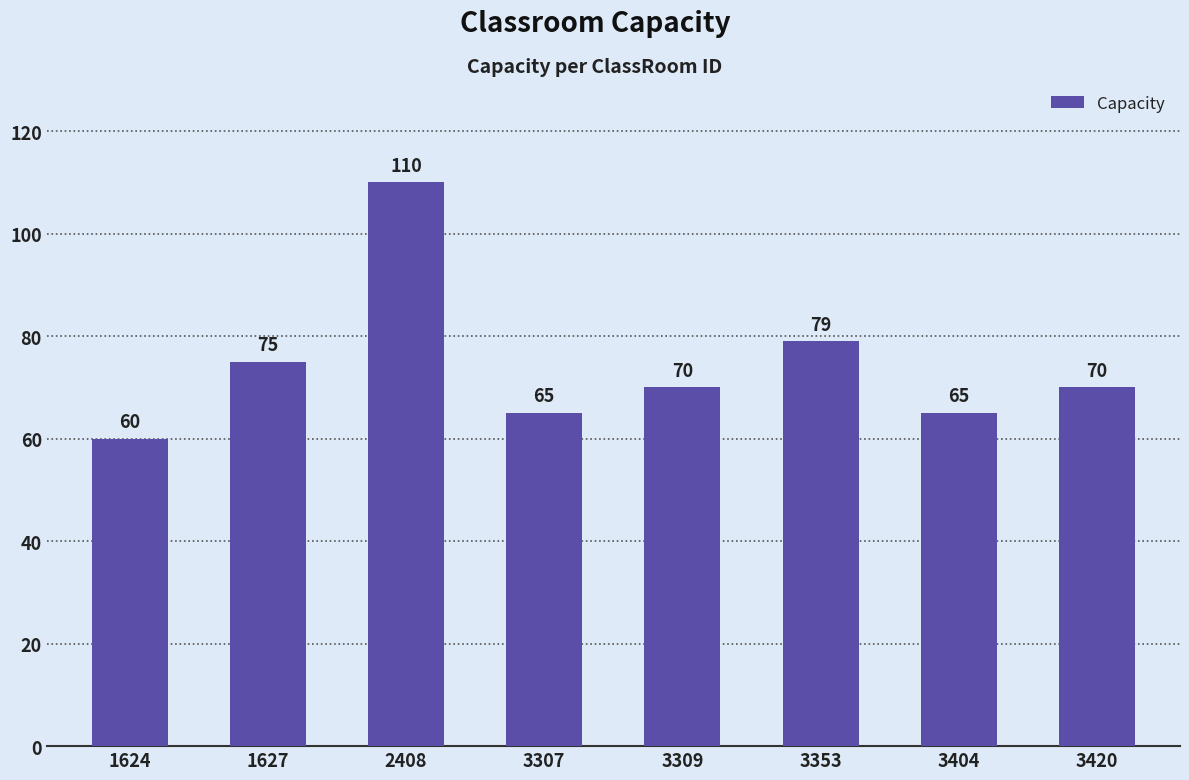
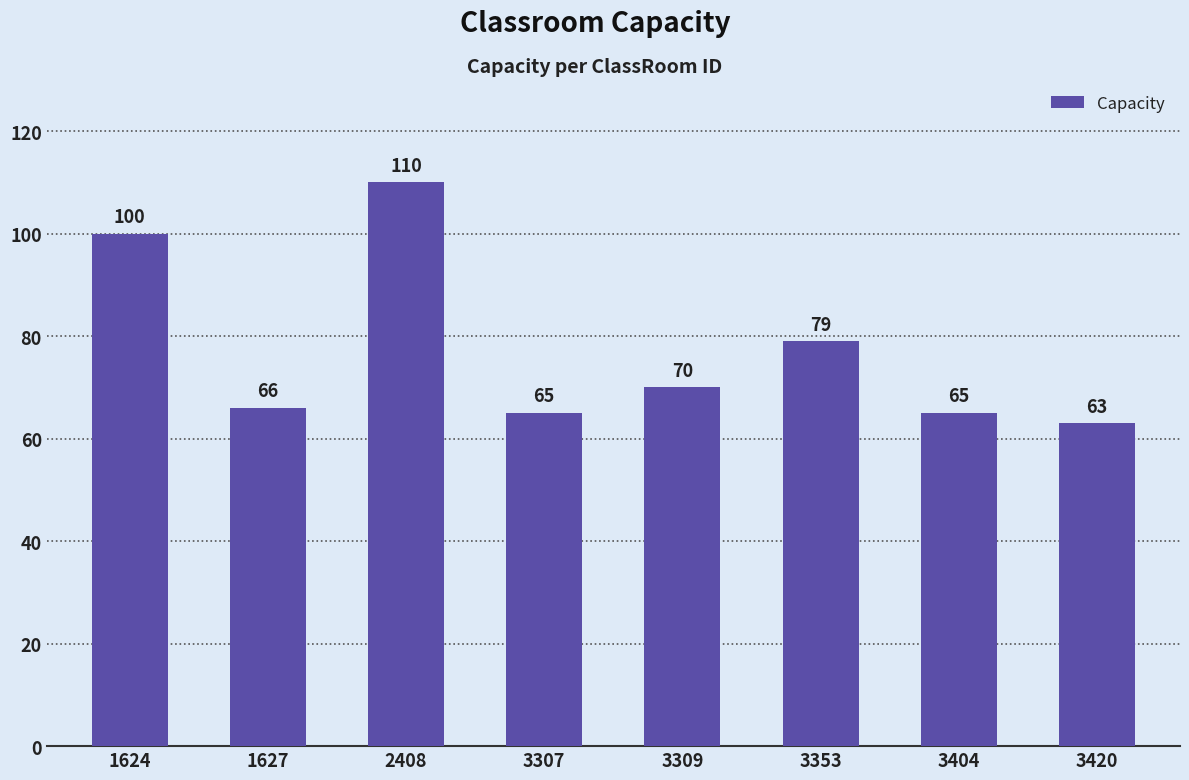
  {
-   "1624": 60,
-   "1627": 75,
+   "1624": 100,
+   "1627": 66,
    "2408": 110,
    "3307": 65,
    "3309": 70,
    "3353": 79,
    "3404": 65,
-   "3420": 70
+   "3420": 63
  }
